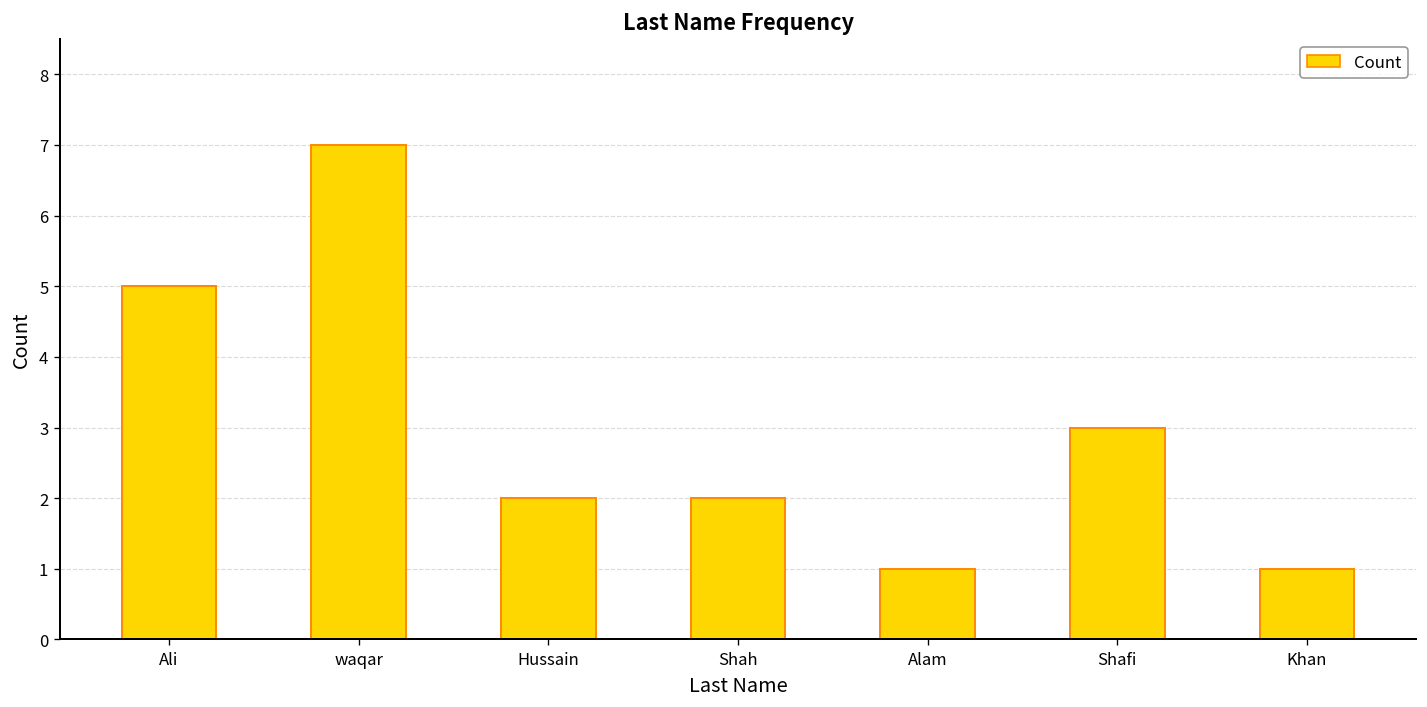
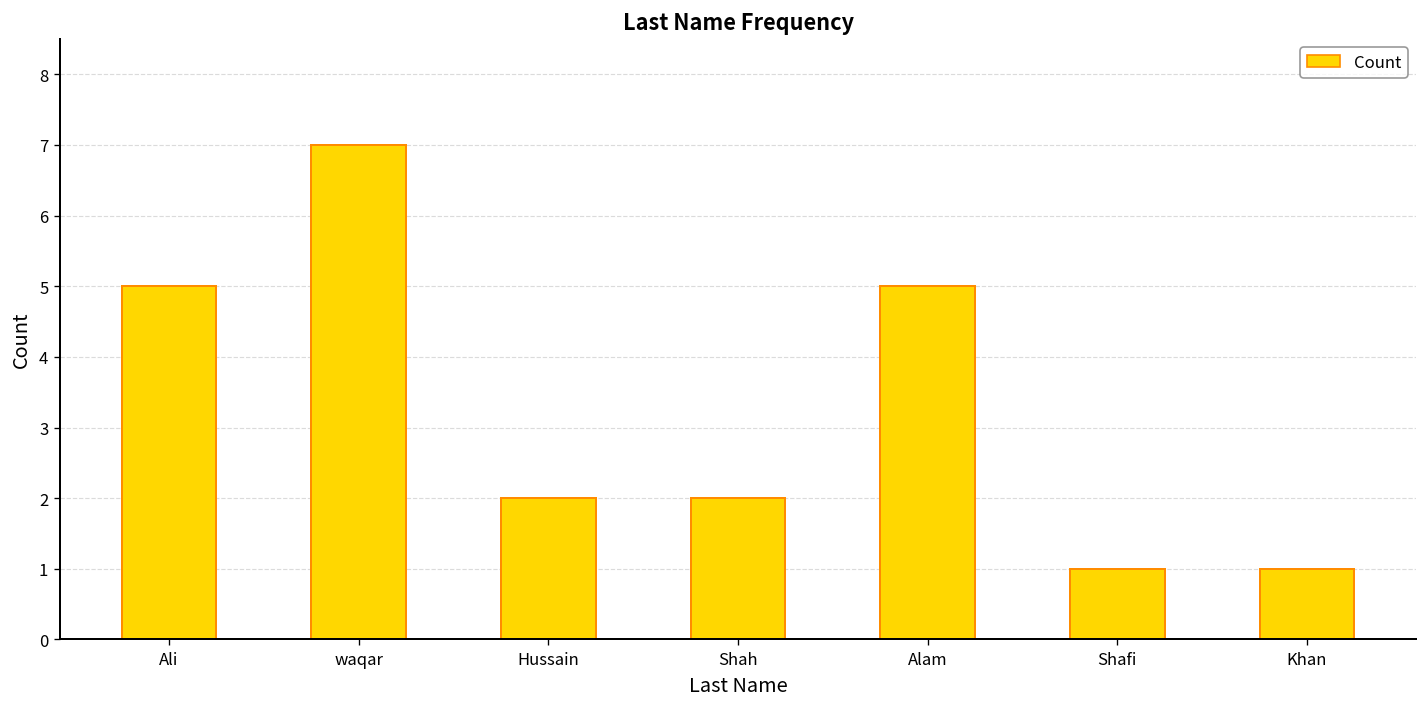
  {
    "Ali": 5,
    "waqar": 7,
    "Hussain": 2,
    "Shah": 2,
-   "Alam": 1,
-   "Shafi": 3,
+   "Alam": 5,
+   "Shafi": 1,
    "Khan": 1
  }
